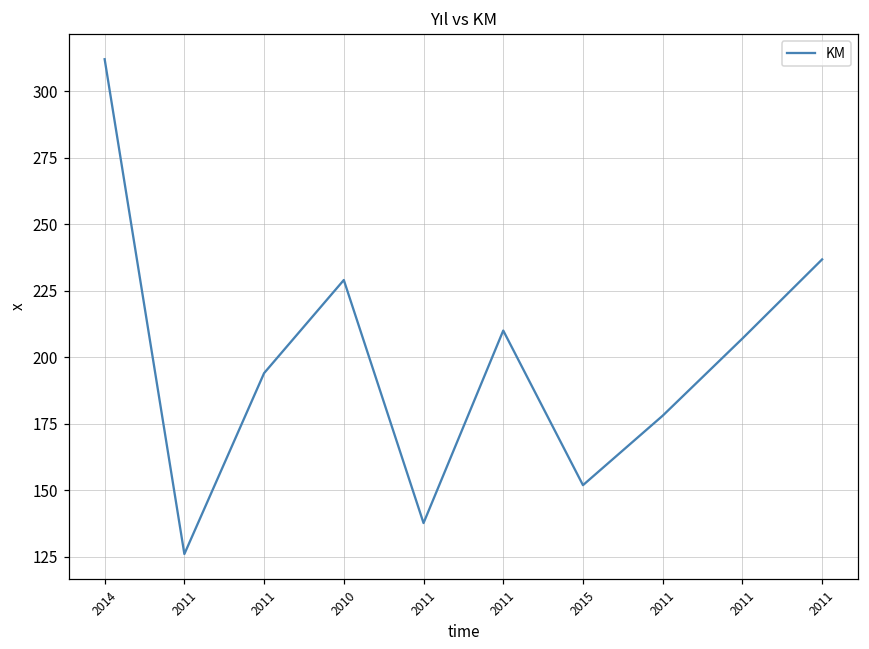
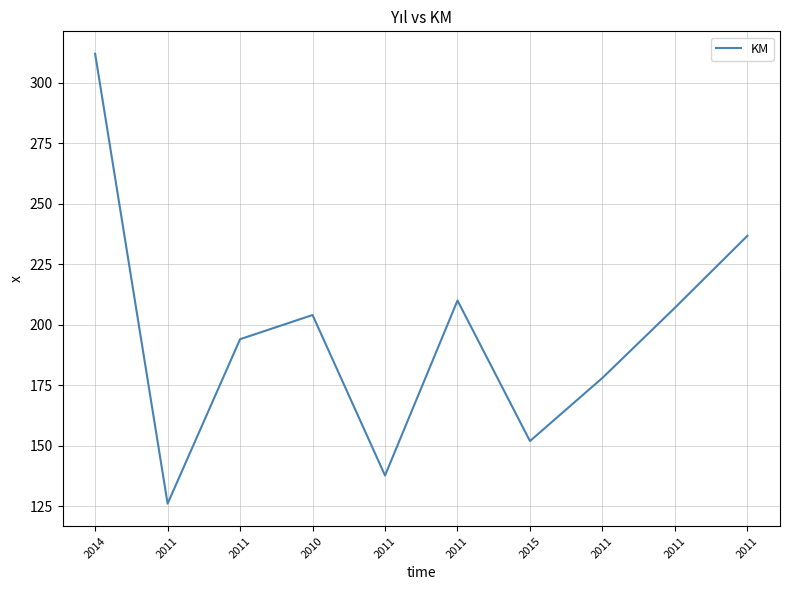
  {
    "2014": 312,
-   "2010": 229,
+   "2010": 204,
    "2015": 152
  }
